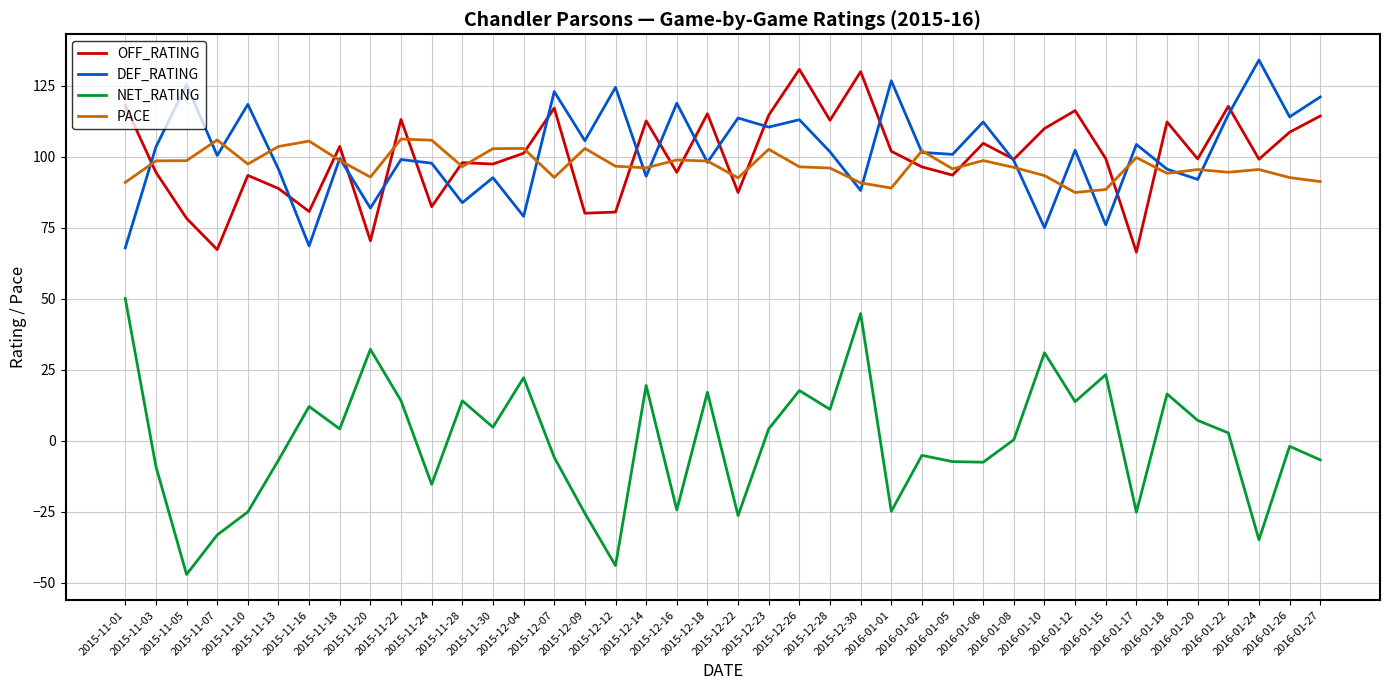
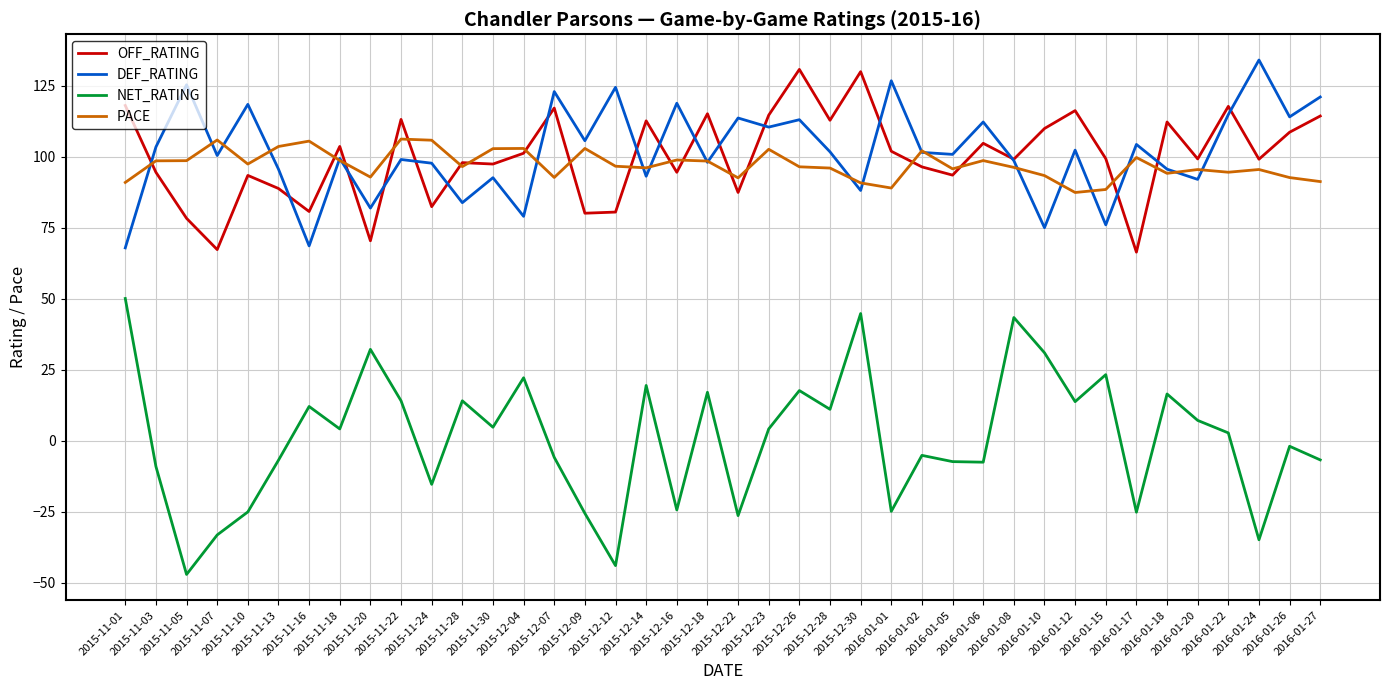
  {
    "OFF_RATING": {
      "2015-11-03": 95,
      "2015-11-05": 78,
      "2015-11-07": 67,
      "2015-11-10": 93,
      "2015-11-13": 89,
      "2015-11-16": 81,
      "2015-11-18": 104,
      "2015-11-20": 70,
      "2015-11-22": 113,
      "2015-11-24": 82,
      "2015-11-28": 98,
      "2015-11-30": 97,
      "2015-12-04": 101,
      "2015-12-07": 117,
      "2015-12-09": 80,
      "2015-12-12": 81,
      "2015-12-14": 113,
      "2015-12-16": 95,
      "2015-12-18": 115,
      "2015-12-22": 87,
      "2015-12-23": 115,
      "2015-12-26": 131,
      "2015-12-28": 113,
      "2015-12-30": 130,
      "2016-01-01": 102,
      "2016-01-02": 96,
      "2016-01-05": 94,
      "2016-01-06": 105,
      "2016-01-10": 110,
      "2016-01-12": 116,
      "2016-01-15": 99,
      "2016-01-17": 66,
      "2016-01-18": 112,
      "2016-01-20": 99,
      "2016-01-22": 118,
      "2016-01-24": 99,
      "2016-01-26": 109,
      "2016-01-27": 114
    },
    "DEF_RATING": {
      "2015-11-01": 68,
      "2015-11-03": 103,
      "2015-11-07": 100,
      "2015-11-10": 118,
      "2015-11-13": 96,
      "2015-11-16": 69,
      "2015-11-20": 82,
      "2015-11-22": 99,
      "2015-11-24": 98,
      "2015-11-28": 84,
      "2015-11-30": 93,
      "2015-12-04": 79,
      "2015-12-07": 123,
      "2015-12-09": 106,
      "2015-12-12": 124,
      "2015-12-14": 93,
      "2015-12-16": 119,
      "2015-12-22": 114,
      "2015-12-23": 110,
      "2015-12-26": 113,
      "2015-12-28": 102,
      "2015-12-30": 88,
      "2016-01-01": 127,
      "2016-01-05": 101,
      "2016-01-06": 112,
      "2016-01-10": 75,
      "2016-01-12": 102,
      "2016-01-15": 76,
      "2016-01-17": 104,
      "2016-01-18": 96,
      "2016-01-20": 92,
      "2016-01-22": 115,
      "2016-01-24": 134,
      "2016-01-26": 114,
      "2016-01-27": 121
    },
    "NET_RATING": {
      "2015-11-01": 50,
      "2015-11-03": -9,
      "2015-11-05": -47,
      "2015-11-07": -33,
      "2015-11-10": -25,
      "2015-11-13": -7,
      "2015-11-16": 12,
      "2015-11-18": 4,
      "2015-11-20": 32,
      "2015-11-22": 14,
      "2015-11-24": -15,
      "2015-11-28": 14,
      "2015-11-30": 5,
      "2015-12-04": 22,
      "2015-12-07": -6,
      "2015-12-09": -26,
      "2015-12-12": -44,
      "2015-12-14": 20,
      "2015-12-16": -24,
      "2015-12-18": 17,
      "2015-12-22": -26,
      "2015-12-23": 4,
      "2015-12-26": 18,
      "2015-12-28": 11,
      "2015-12-30": 45,
      "2016-01-01": -25,
      "2016-01-02": -5,
      "2016-01-05": -7,
      "2016-01-06": -8,
-     "2016-01-08": 0,
+     "2016-01-08": 43,
      "2016-01-10": 31,
      "2016-01-12": 14,
      "2016-01-15": 23,
      "2016-01-17": -25,
      "2016-01-18": 17,
      "2016-01-20": 7,
      "2016-01-22": 3,
      "2016-01-24": -35,
      "2016-01-26": -2,
      "2016-01-27": -7
    },
    "PACE": {
      "2015-11-01": 91,
      "2015-11-03": 99,
      "2015-11-05": 99,
      "2015-11-07": 106,
      "2015-11-10": 97,
      "2015-11-13": 104,
      "2015-11-16": 105,
      "2015-11-20": 93,
      "2015-11-22": 106,
      "2015-11-24": 106,
      "2015-11-28": 97,
      "2015-11-30": 103,
      "2015-12-04": 103,
      "2015-12-07": 93,
      "2015-12-09": 103,
      "2015-12-12": 97,
      "2015-12-14": 96,
      "2015-12-16": 99,
      "2015-12-22": 93,
      "2015-12-23": 103,
      "2015-12-26": 96,
      "2015-12-28": 96,
      "2015-12-30": 91,
      "2016-01-01": 89,
      "2016-01-05": 96,
      "2016-01-06": 99,
      "2016-01-08": 96,
      "2016-01-10": 93,
      "2016-01-12": 87,
      "2016-01-15": 88,
      "2016-01-17": 100,
      "2016-01-18": 94,
      "2016-01-20": 95,
      "2016-01-22": 95,
      "2016-01-24": 95,
      "2016-01-26": 93,
      "2016-01-27": 91
    }
  }
